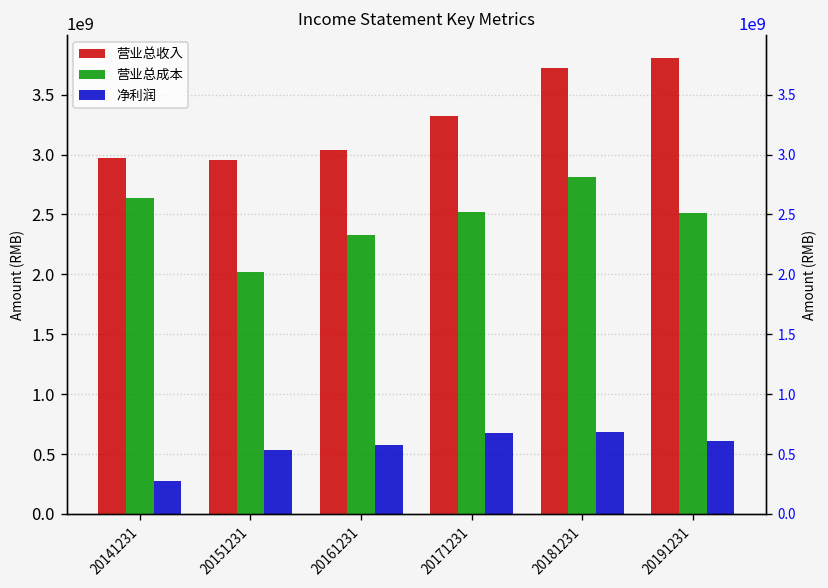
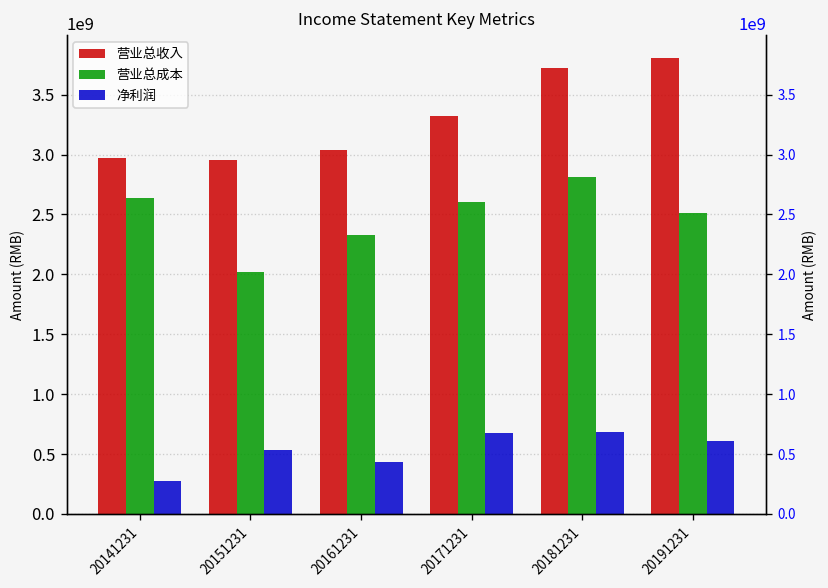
  {
    "营业总收入": {
      "20141231": 3000000000,
      "20151231": 3000000000,
      "20161231": 3000000000,
      "20171231": 3300000000,
      "20181231": 3700000000,
      "20191231": 3800000000
    },
    "营业总成本": {
      "20141231": 2600000000,
      "20151231": 2000000000,
      "20161231": 2300000000,
-     "20171231": 2500000000,
+     "20171231": 2600000000,
      "20181231": 2800000000,
      "20191231": 2500000000
    },
    "净利润": {
      "20141231": 300000000,
      "20151231": 500000000,
-     "20161231": 600000000,
+     "20161231": 400000000,
      "20171231": 700000000,
      "20181231": 700000000,
      "20191231": 600000000
    }
  }
